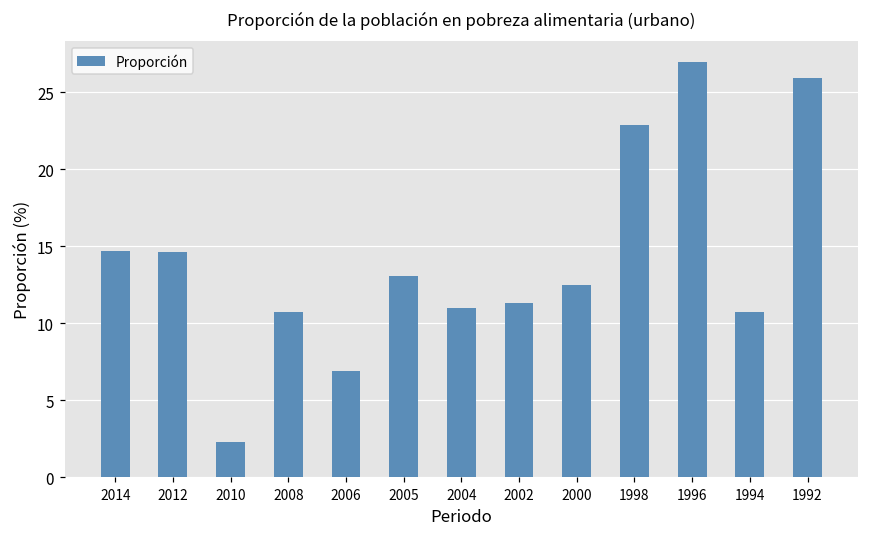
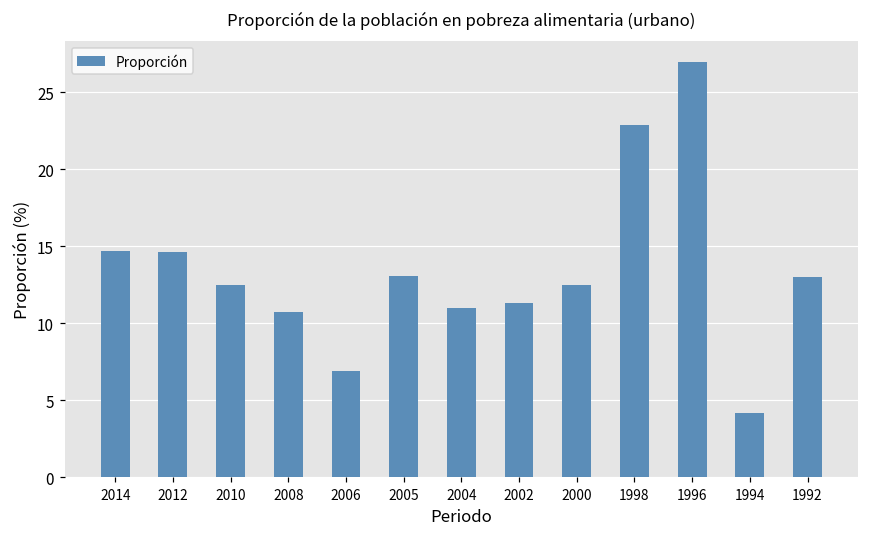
  {
    "2014": 14.7,
    "2012": 14.6,
-   "2010": 2.3,
+   "2010": 12.5,
    "2008": 10.7,
    "2006": 6.9,
    "2005": 13.1,
    "2004": 11.0,
    "2002": 11.3,
    "2000": 12.5,
    "1998": 22.9,
    "1996": 27.0,
-   "1994": 10.7,
-   "1992": 25.9
+   "1994": 4.2,
+   "1992": 13.0
  }
